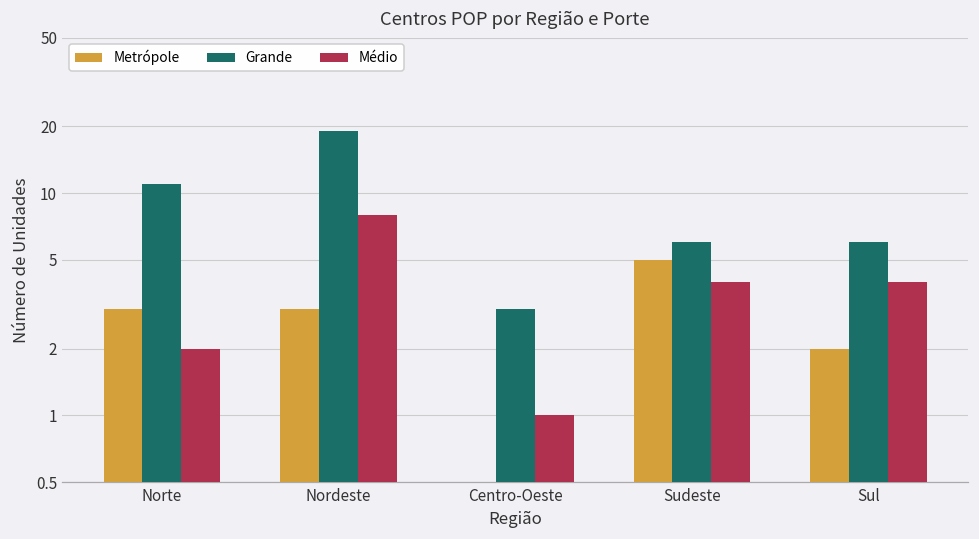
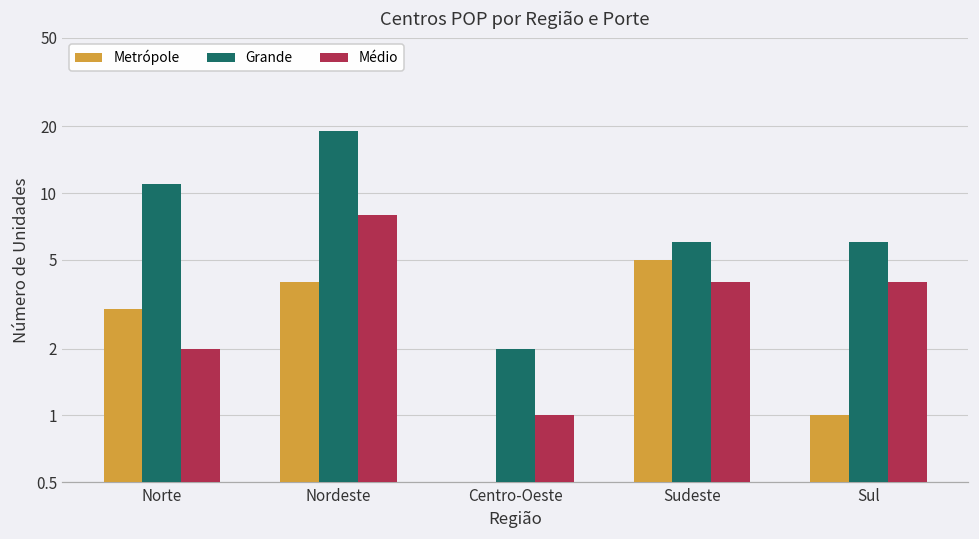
  {
    "Metrópole": {
      "Norte": 3,
-     "Nordeste": 3,
+     "Nordeste": 4,
      "Sudeste": 5,
-     "Sul": 2
+     "Sul": 1
    },
    "Grande": {
      "Norte": 11,
      "Nordeste": 19,
-     "Centro-Oeste": 3,
+     "Centro-Oeste": 2,
      "Sudeste": 6,
      "Sul": 6
    },
    "Médio": {
      "Norte": 2,
      "Nordeste": 8,
      "Centro-Oeste": 1,
      "Sudeste": 4,
      "Sul": 4
    }
  }
